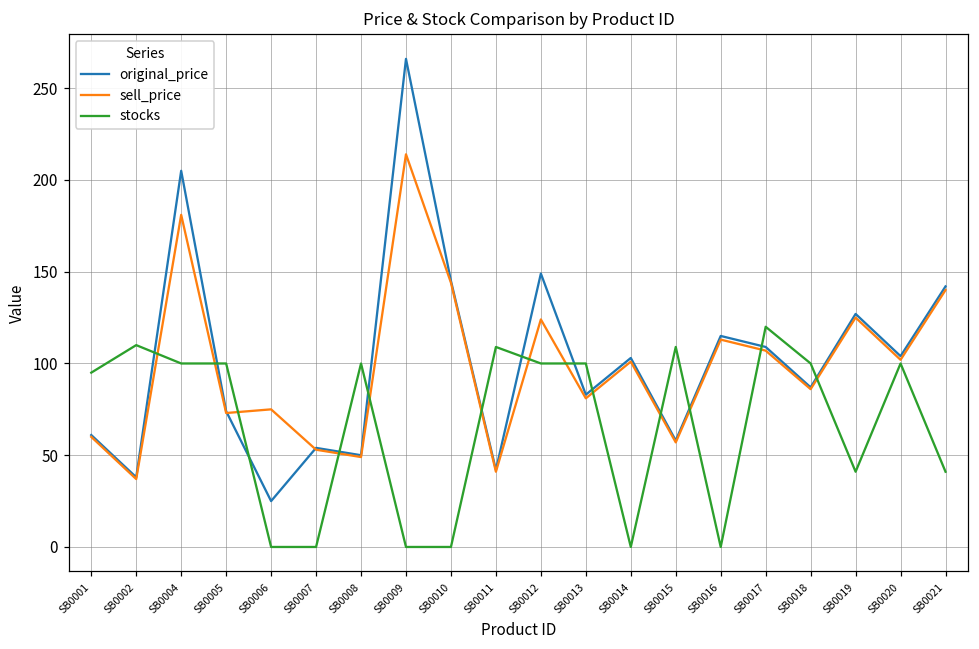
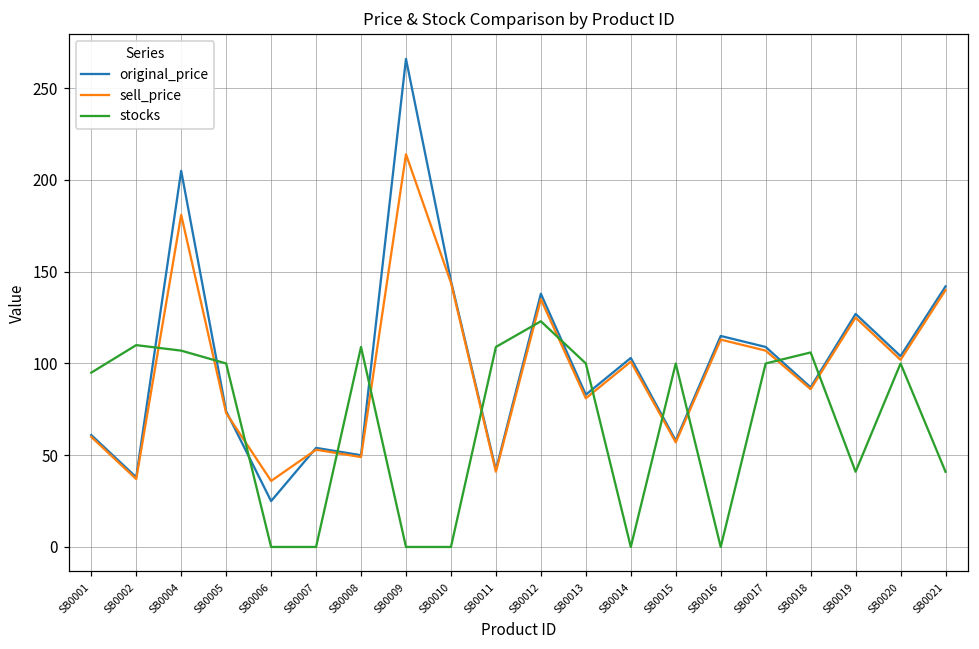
  {
    "original_price": {
      "SB0004": 205,
      "SB0006": 25,
      "SB0009": 266,
-     "SB0012": 149,
+     "SB0012": 138,
      "SB0013": 83,
      "SB0014": 103,
      "SB0016": 115,
      "SB0017": 109,
      "SB0019": 127,
      "SB0020": 104,
      "SB0021": 142
    },
    "sell_price": {
      "SB0004": 181,
-     "SB0006": 75,
+     "SB0006": 36,
      "SB0009": 214,
-     "SB0012": 124,
+     "SB0012": 135,
      "SB0013": 81,
      "SB0014": 101,
      "SB0016": 113,
      "SB0017": 107,
      "SB0019": 125,
      "SB0020": 102,
      "SB0021": 140
    },
    "stocks": {
      "SB0001": 95,
      "SB0002": 110,
-     "SB0004": 100,
+     "SB0004": 107,
      "SB0005": 100,
      "SB0006": 0,
      "SB0007": 0,
-     "SB0008": 100,
+     "SB0008": 109,
      "SB0009": 0,
      "SB0010": 0,
      "SB0011": 109,
-     "SB0012": 100,
+     "SB0012": 123,
      "SB0013": 100,
      "SB0014": 0,
-     "SB0015": 109,
+     "SB0015": 100,
      "SB0016": 0,
-     "SB0017": 120,
-     "SB0018": 100,
+     "SB0017": 100,
+     "SB0018": 106,
      "SB0019": 41,
      "SB0020": 100,
      "SB0021": 41
    }
  }
